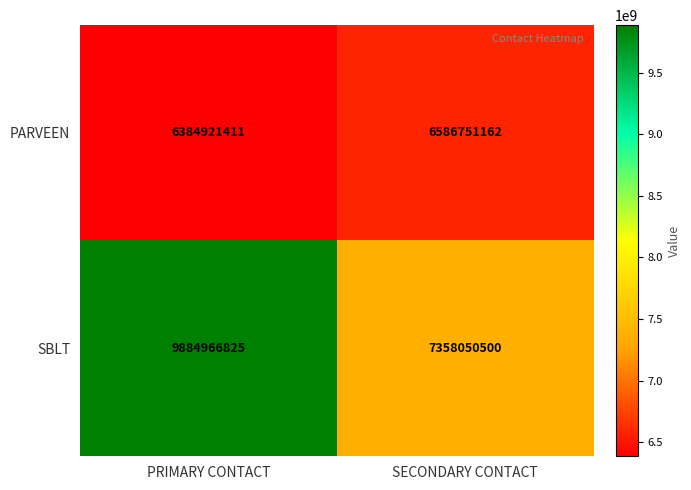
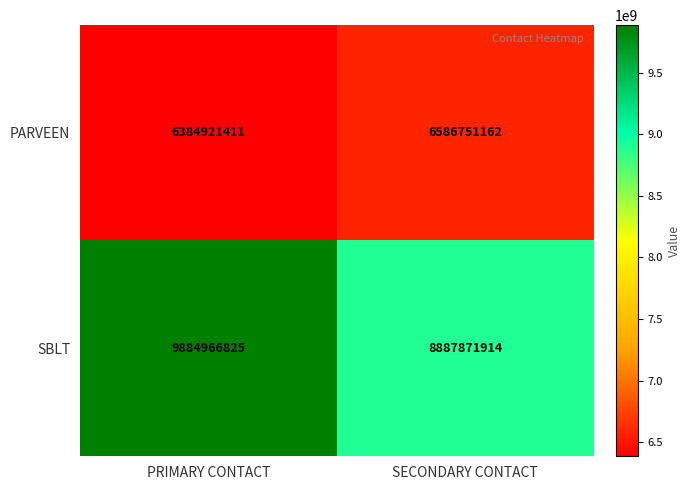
  {
    "PARVEEN": {
      "PRIMARY CONTACT": 6384921411
    },
    "SBLT": {
      "PRIMARY CONTACT": 9884966825,
-     "SECONDARY CONTACT": 7358050500
+     "SECONDARY CONTACT": 8887871914
    }
  }
